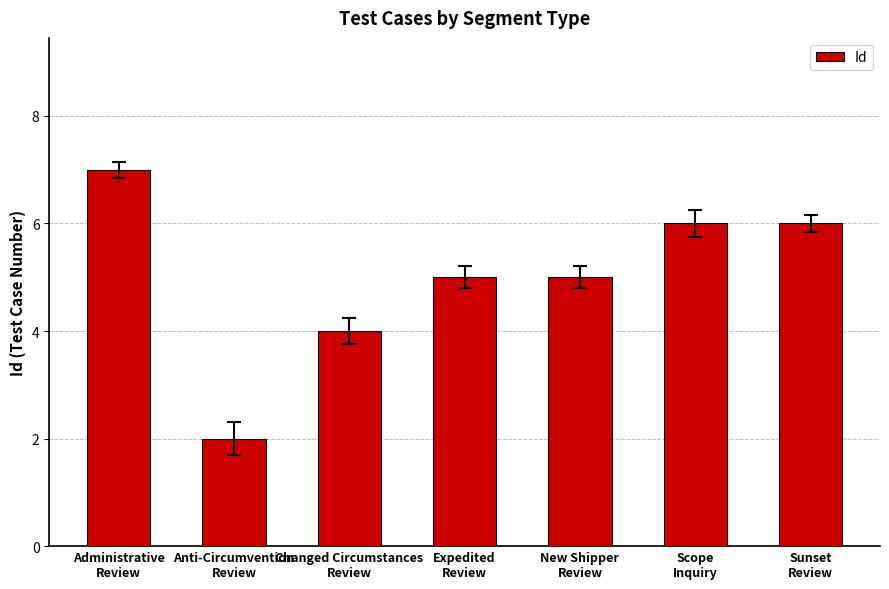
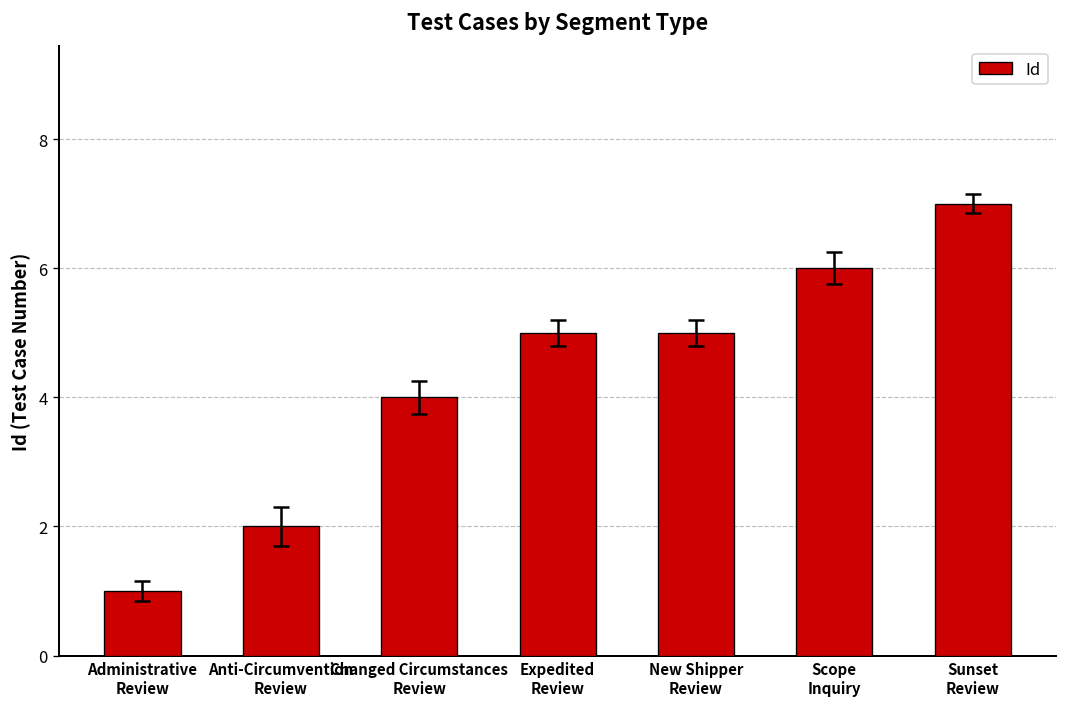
  {
    "Id": {
-     "Administrative Review": 7,
+     "Administrative Review": 1,
      "Changed Circumstances Review": 4,
      "Expedited Review": 5,
      "New Shipper Review": 5,
      "Scope Inquiry": 6,
-     "Sunset Review": 6
+     "Sunset Review": 7
    }
  }
